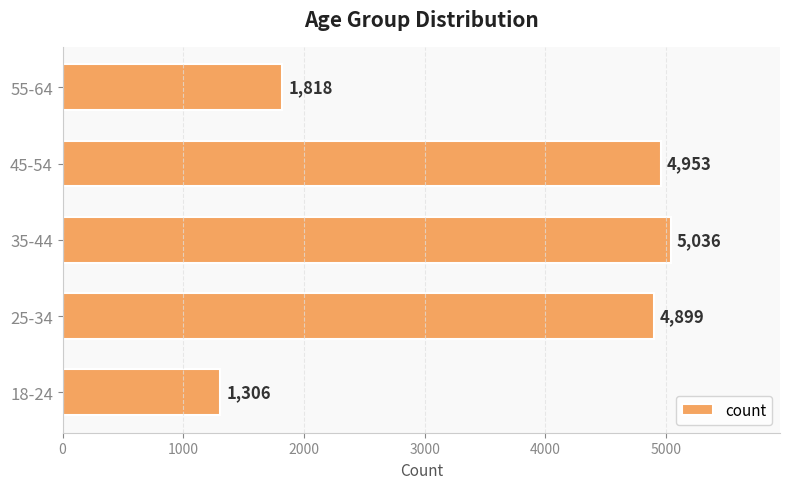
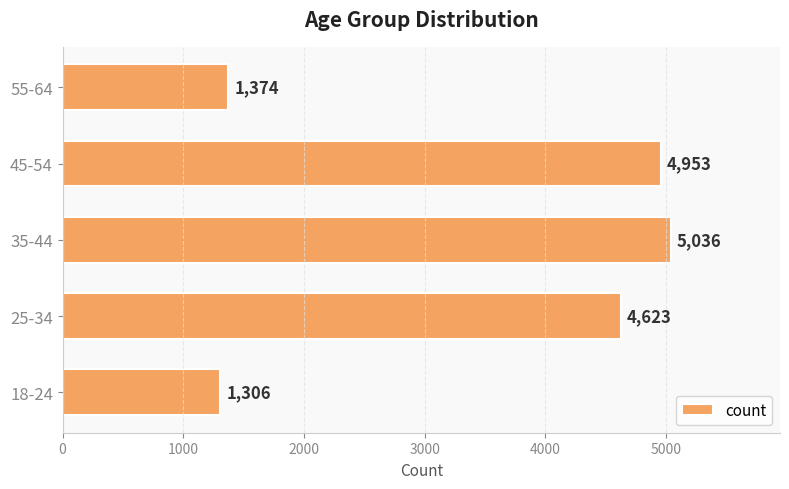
  {
-   "55-64": "1,818",
+   "55-64": "1,374",
    "45-54": "4,953",
    "35-44": "5,036",
-   "25-34": "4,899",
+   "25-34": "4,623",
    "18-24": "1,306"
  }
